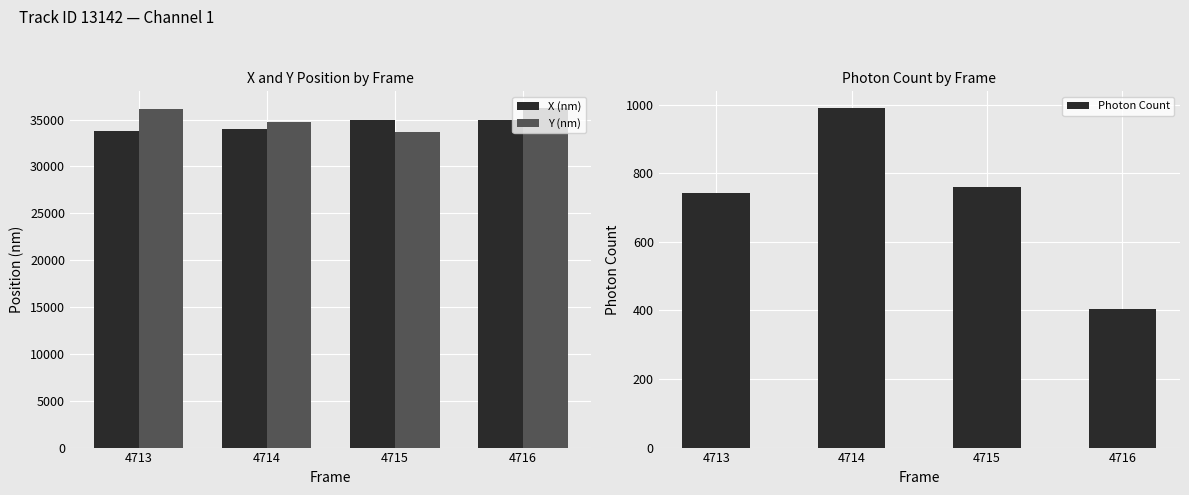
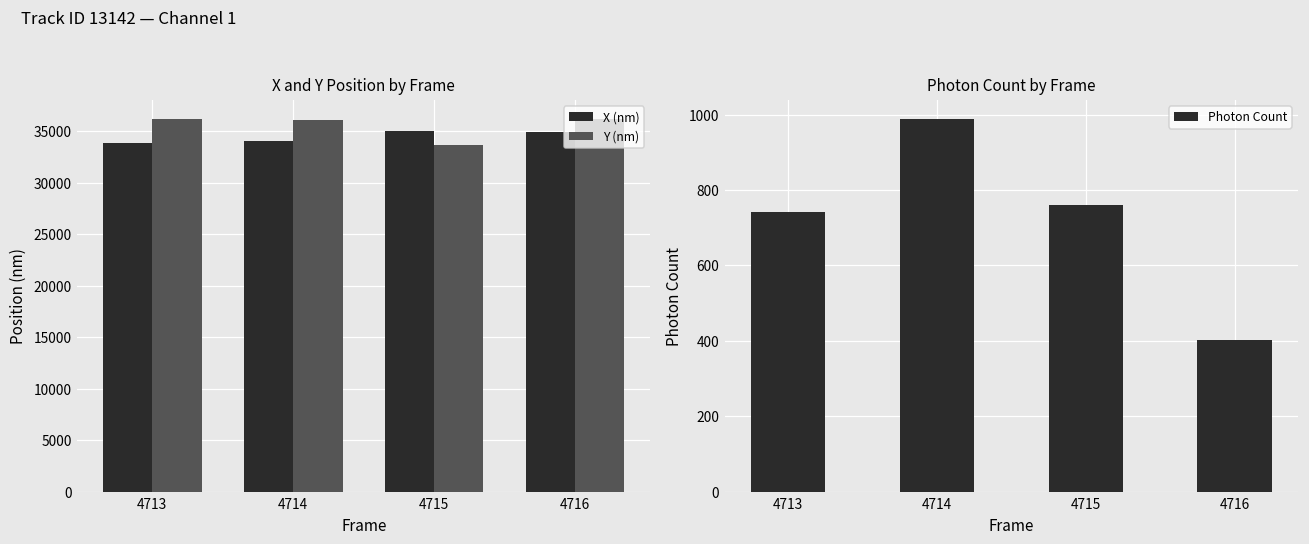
  {
    "X and Y Position by Frame": {
      "X (nm)": {
        "4713": 34000,
        "4714": 34000,
        "4715": 35000,
        "4716": 35000
      },
      "Y (nm)": {
        "4713": 36000,
-       "4714": 35000,
+       "4714": 36000,
        "4715": 34000
      }
    },
    "Photon Count by Frame": {
      "4713": 740,
      "4714": 990,
      "4715": 760,
      "4716": 400
    }
  }
